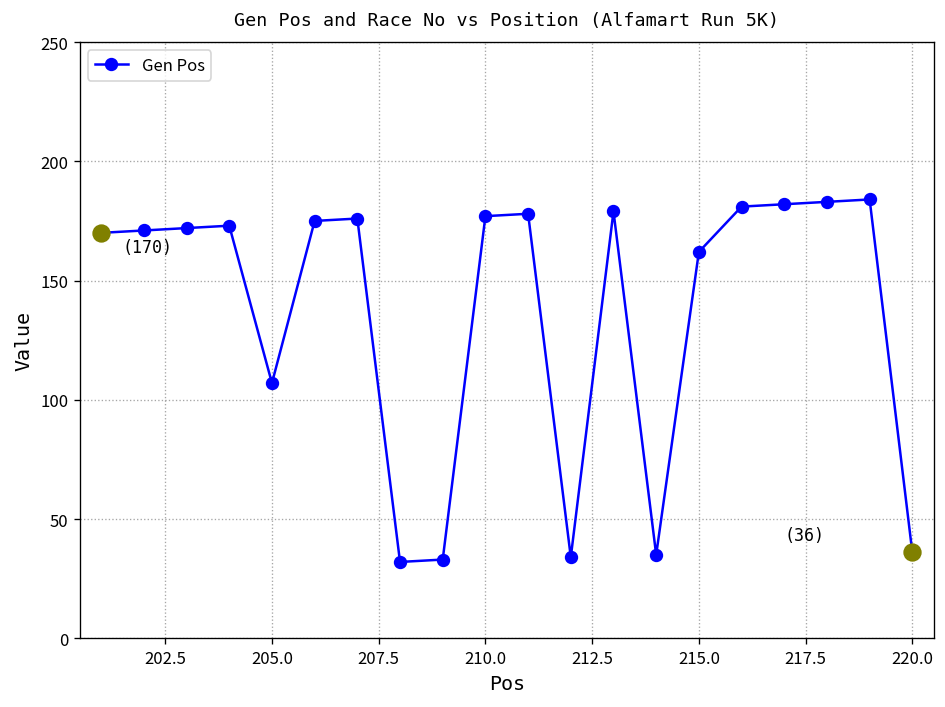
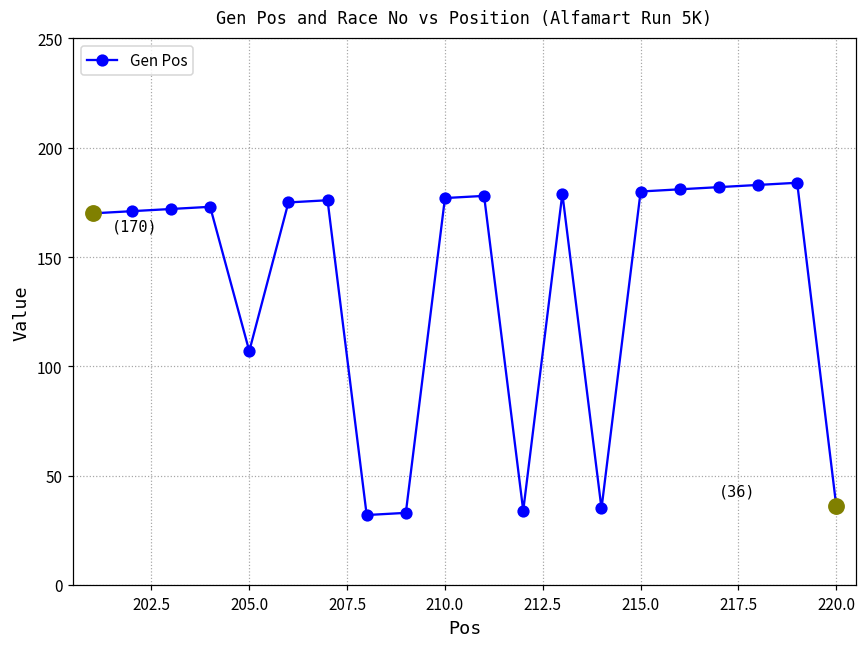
  {
    "Gen Pos": {
      "205.0": 107,
      "210.0": 177,
-     "215.0": 162
+     "215.0": 180
    }
  }
